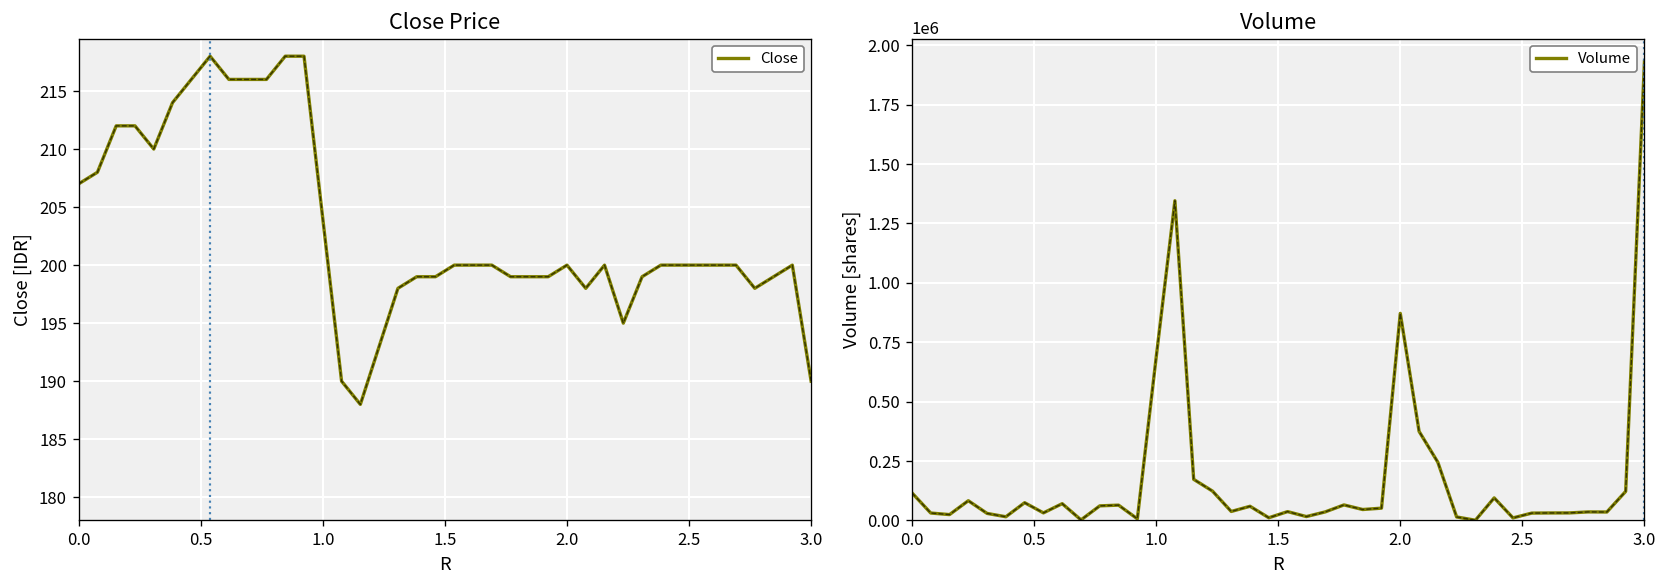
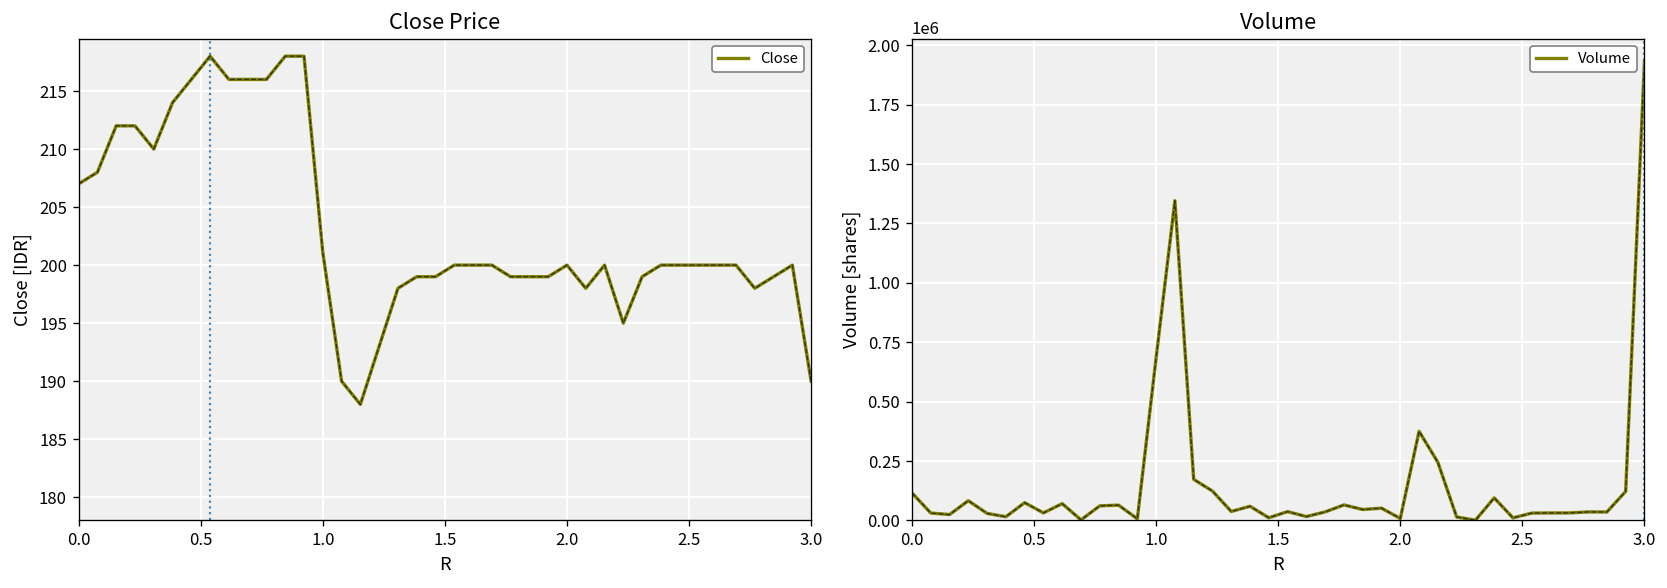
  {
    "Close Price": {
      "0.0": 207,
-     "1.0": 204,
+     "1.0": 201,
      "2.0": 200,
      "3.0": 190
    },
    "Volume": {
      "0.0": 120000,
      "1.0": 680000,
-     "2.0": 870000,
+     "2.0": 10000,
      "3.0": 1930000
    }
  }
